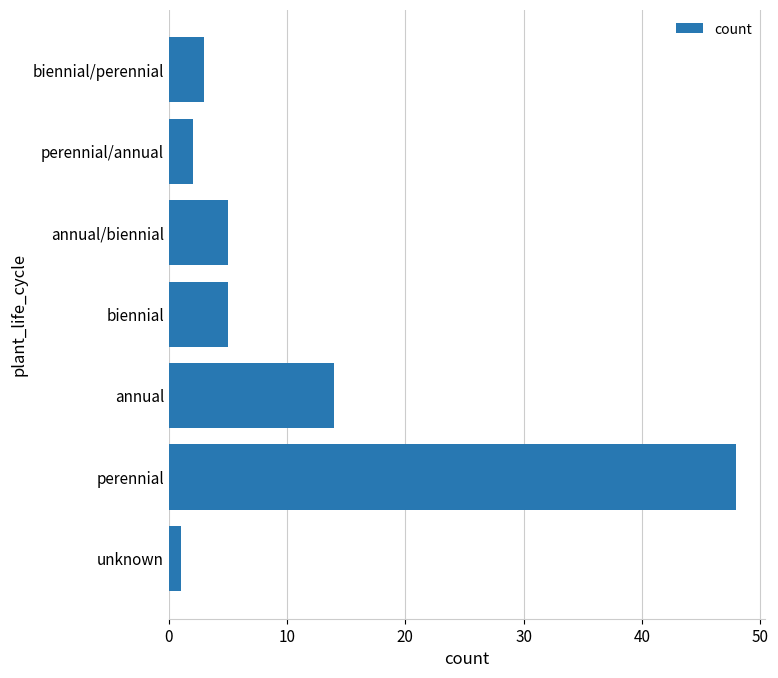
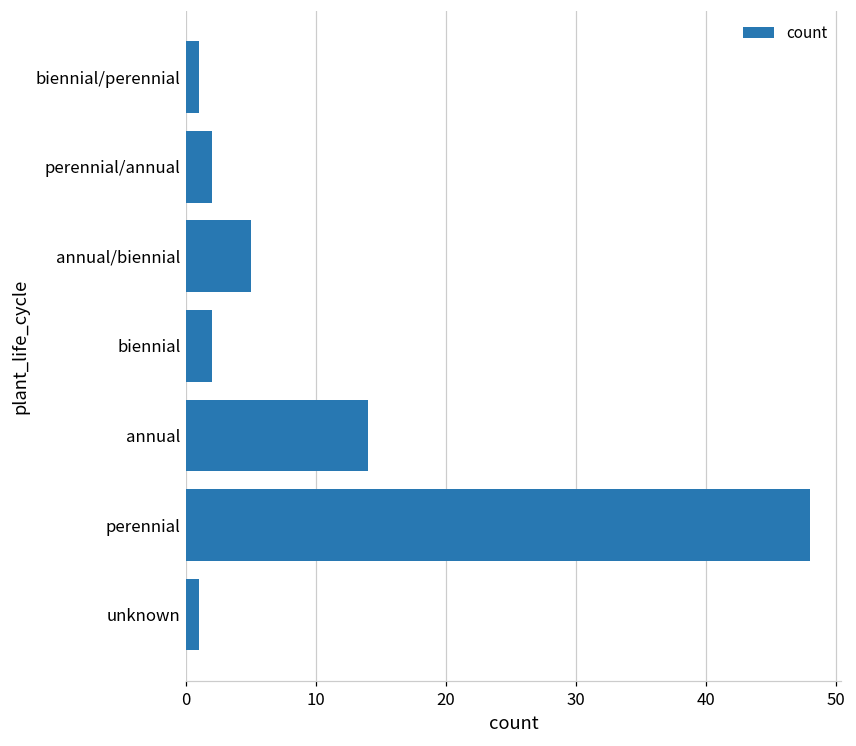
  {
-   "biennial/perennial": 3,
+   "biennial/perennial": 1,
    "perennial/annual": 2,
    "annual/biennial": 5,
-   "biennial": 5,
+   "biennial": 2,
    "annual": 14,
    "perennial": 48,
    "unknown": 1
  }
